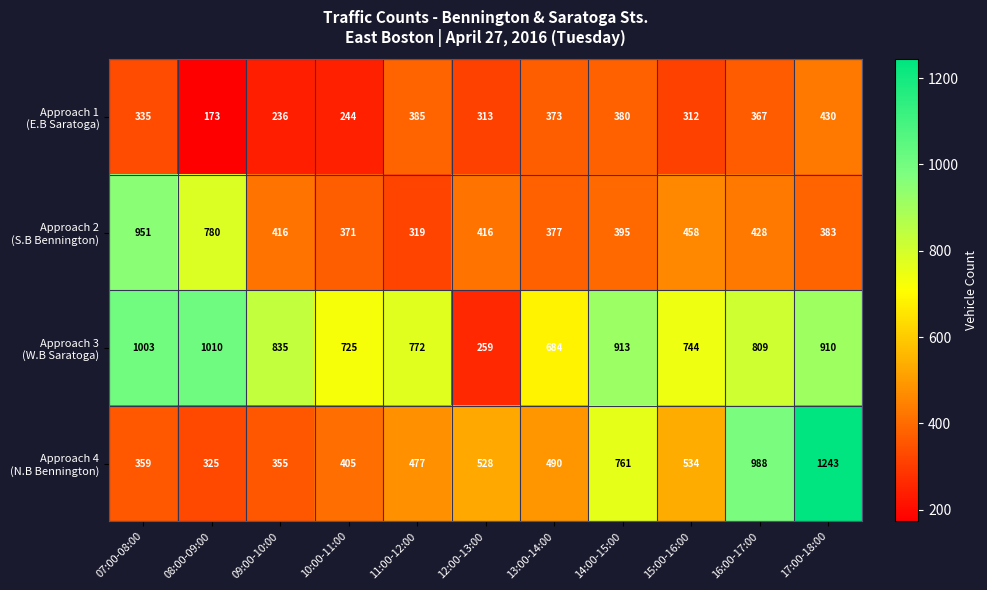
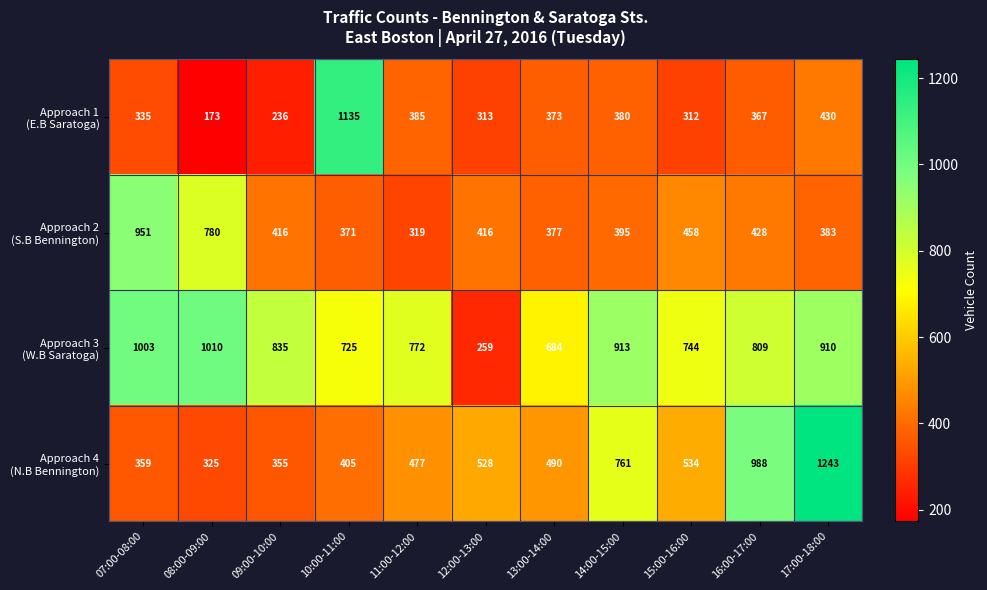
  {
    "Approach 1 (E.B Saratoga)": {
      "07:00-08:00": 335,
      "08:00-09:00": 173,
      "09:00-10:00": 236,
-     "10:00-11:00": 244,
+     "10:00-11:00": 1135,
      "11:00-12:00": 385,
      "12:00-13:00": 313,
      "13:00-14:00": 373,
      "14:00-15:00": 380,
      "15:00-16:00": 312,
      "16:00-17:00": 367,
      "17:00-18:00": 430
    },
    "Approach 2 (S.B Bennington)": {
      "07:00-08:00": 951,
      "08:00-09:00": 780,
      "09:00-10:00": 416,
      "10:00-11:00": 371,
      "11:00-12:00": 319,
      "12:00-13:00": 416,
      "13:00-14:00": 377,
      "14:00-15:00": 395,
      "15:00-16:00": 458,
      "16:00-17:00": 428,
      "17:00-18:00": 383
    },
    "Approach 3 (W.B Saratoga)": {
      "07:00-08:00": 1003,
      "08:00-09:00": 1010,
      "09:00-10:00": 835,
      "10:00-11:00": 725,
      "11:00-12:00": 772,
      "12:00-13:00": 259,
      "13:00-14:00": 684,
      "14:00-15:00": 913,
      "15:00-16:00": 744,
      "16:00-17:00": 809,
      "17:00-18:00": 910
    },
    "Approach 4 (N.B Bennington)": {
      "07:00-08:00": 359,
      "08:00-09:00": 325,
      "09:00-10:00": 355,
      "10:00-11:00": 405,
      "11:00-12:00": 477,
      "12:00-13:00": 528,
      "13:00-14:00": 490,
      "14:00-15:00": 761,
      "15:00-16:00": 534,
      "16:00-17:00": 988,
      "17:00-18:00": 1243
    }
  }
